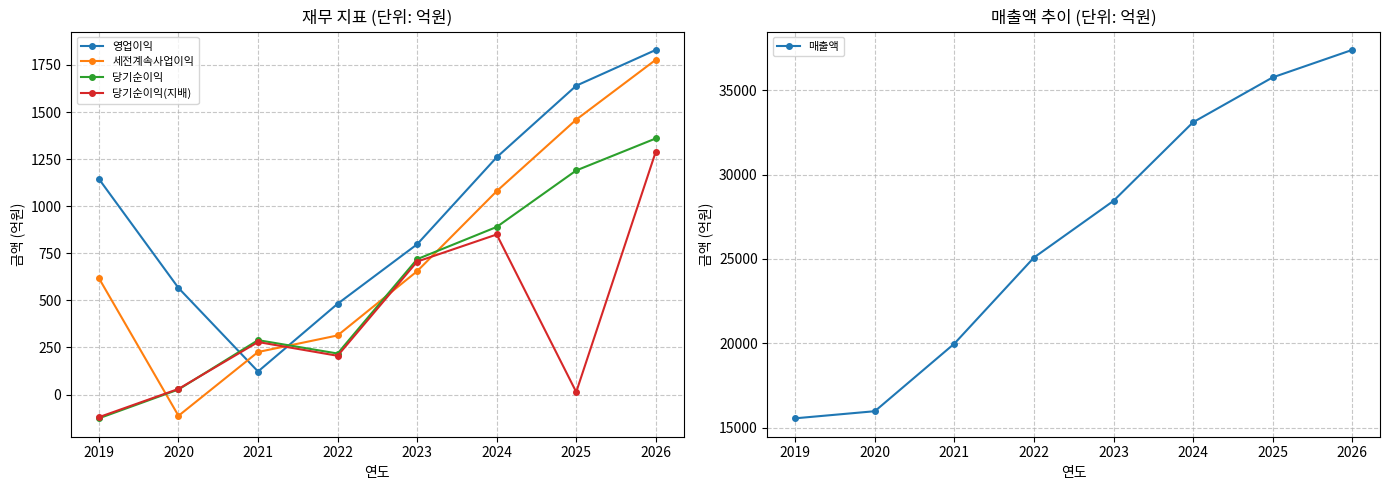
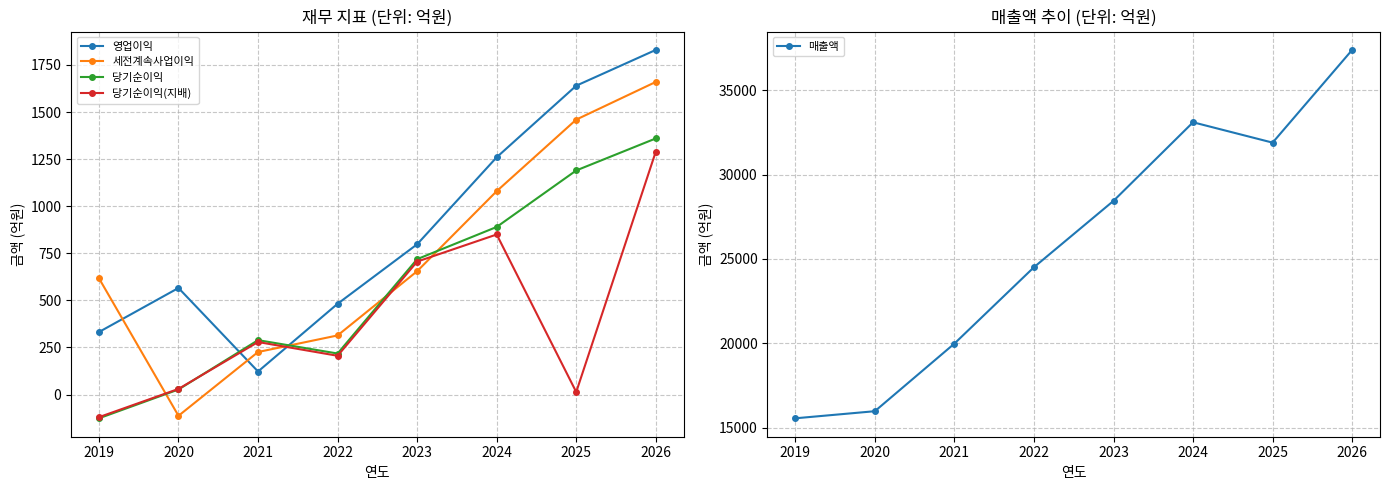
  {
    "재무 지표 (단위: 억원)": {
      "영업이익": {
-       "2019": 1140,
+       "2019": 330,
        "2020": 570,
        "2021": 120,
        "2022": 480,
        "2023": 800,
        "2024": 1260,
        "2025": 1640,
        "2026": 1830
      },
      "세전계속사업이익": {
        "2019": 620,
        "2020": -110,
        "2021": 230,
        "2022": 310,
        "2023": 660,
        "2024": 1080,
        "2025": 1460,
-       "2026": 1780
+       "2026": 1660
      },
      "당기순이익": {
        "2024": 890,
        "2025": 1190,
        "2026": 1360
      },
      "당기순이익(지배)": {
        "2024": 850,
        "2025": 10,
        "2026": 1290
      }
    },
    "매출액 추이 (단위: 억원)": {
      "2019": 15500,
      "2020": 16000,
      "2021": 20000,
-     "2022": 25100,
+     "2022": 24500,
      "2023": 28400,
      "2024": 33100,
-     "2025": 35800,
+     "2025": 31900,
      "2026": 37400
    }
  }
